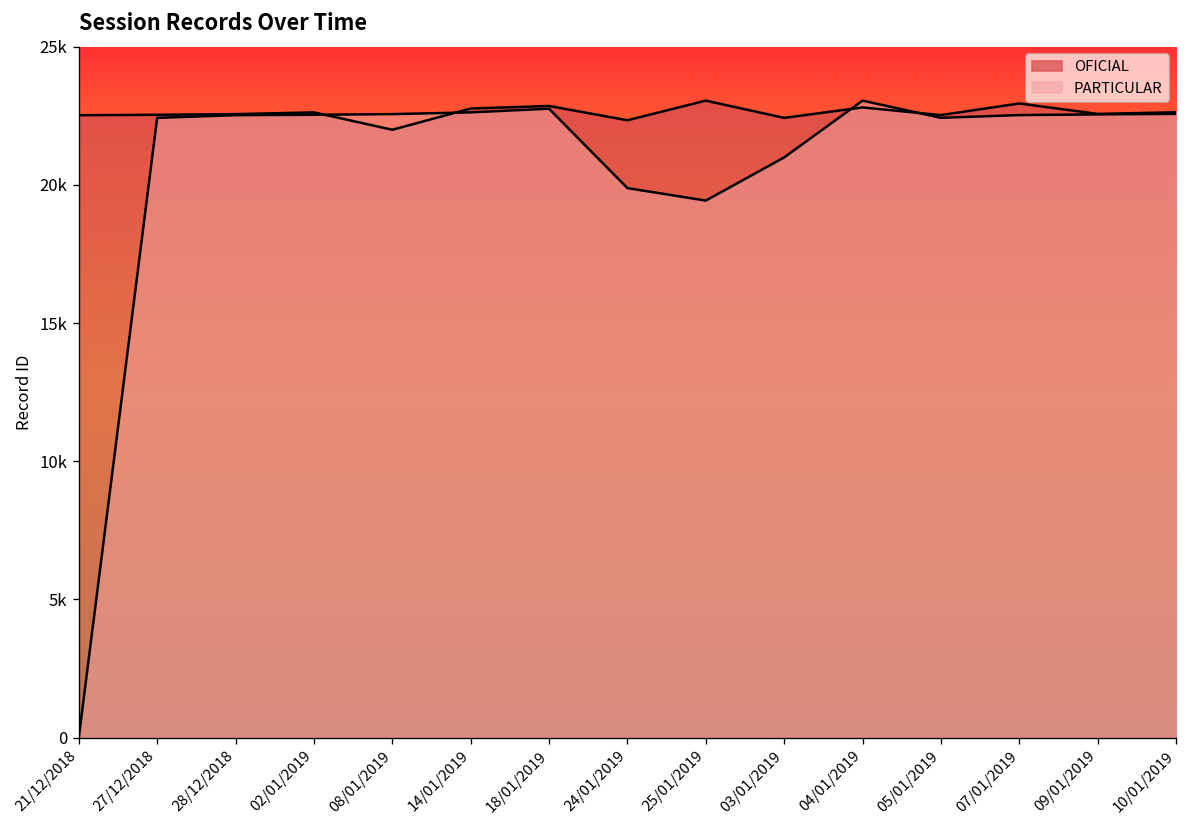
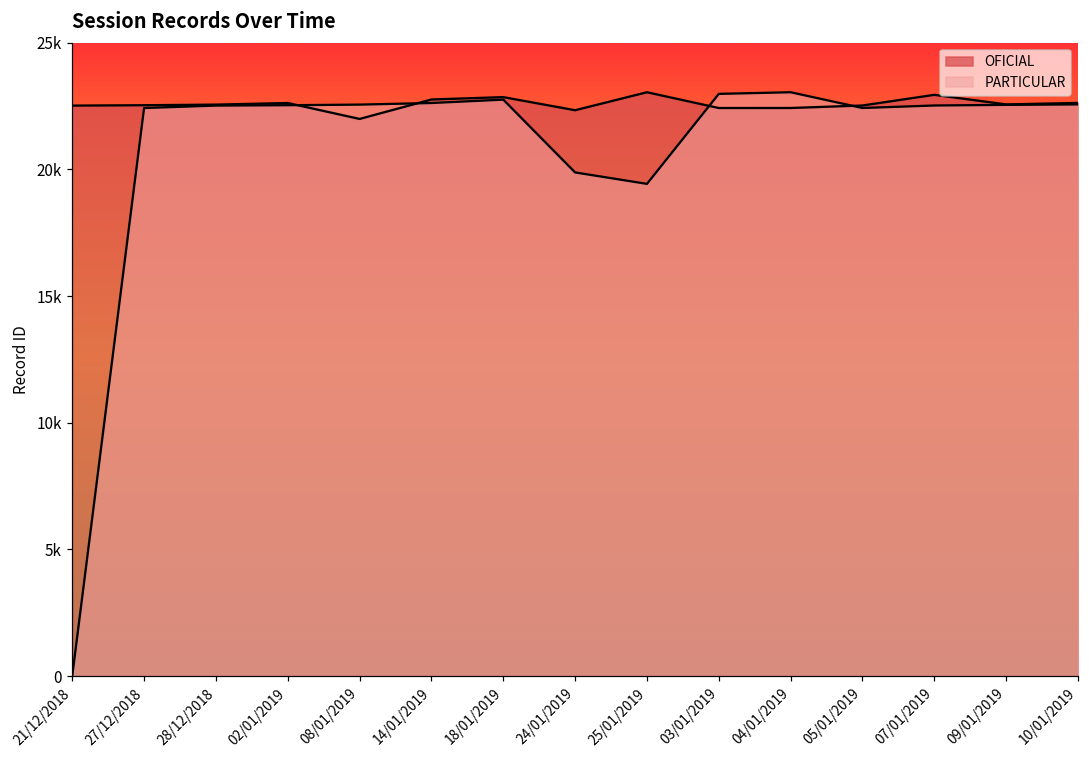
  {
    "OFICIAL": {
      "21/12/2018": 22500,
      "08/01/2019": 22000,
      "14/01/2019": 22800,
      "24/01/2019": 22300,
      "25/01/2019": 23000,
      "03/01/2019": 22400,
-     "04/01/2019": 22800,
+     "04/01/2019": 22400,
      "07/01/2019": 22900
    },
    "PARTICULAR": {
      "21/12/2018": 0,
      "08/01/2019": 22600,
      "14/01/2019": 22600,
      "24/01/2019": 19900,
      "25/01/2019": 19400,
-     "03/01/2019": 21000,
+     "03/01/2019": 23000,
      "04/01/2019": 23000,
      "07/01/2019": 22500
    }
  }
